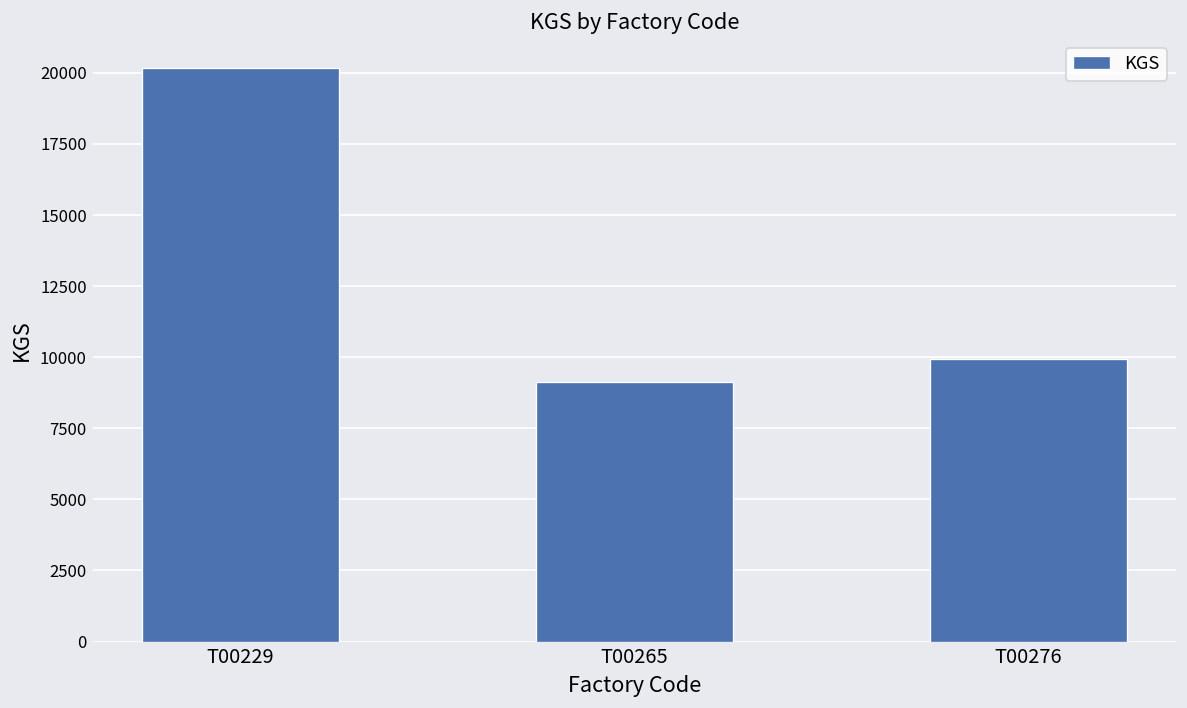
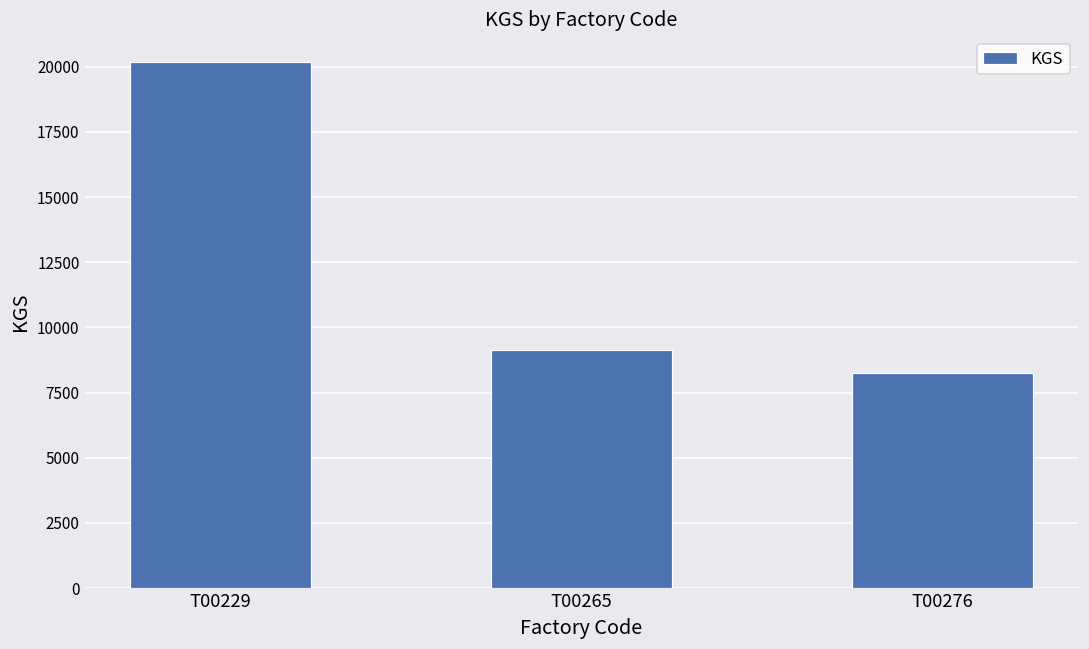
  {
    "T00229": 20200,
    "T00265": 9100,
-   "T00276": 9900
+   "T00276": 8300
  }
